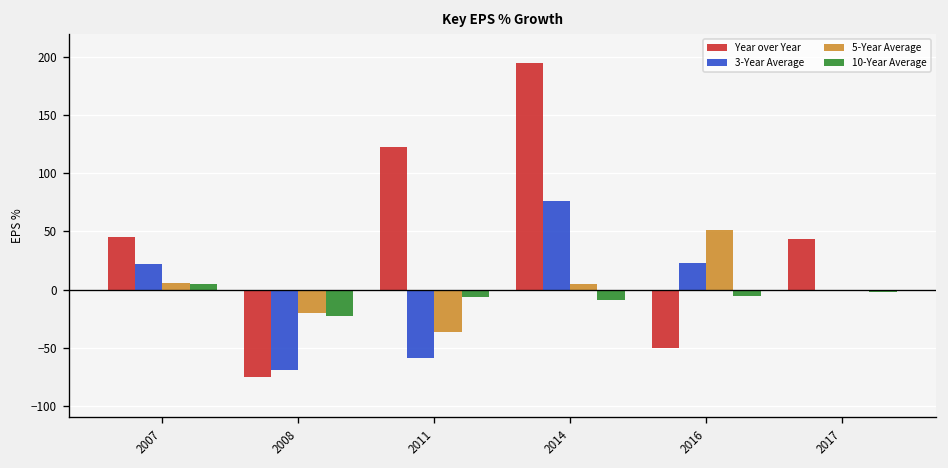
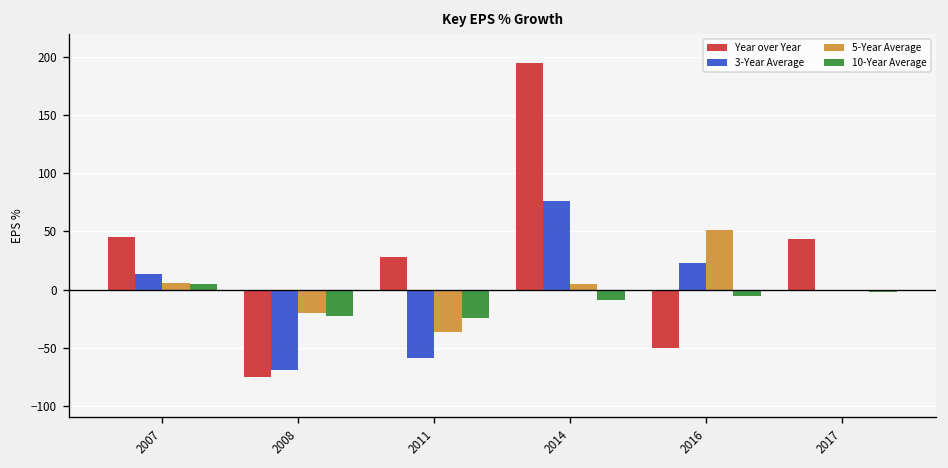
  {
    "Year over Year": {
      "2007": 40,
      "2008": -80,
-     "2011": 120,
+     "2011": 30,
      "2014": 200,
      "2016": -50,
      "2017": 40
    },
    "3-Year Average": {
-     "2007": 20,
+     "2007": 10,
      "2008": -70,
      "2011": -60,
      "2014": 80,
      "2016": 20,
      "2017": 0
    },
    "5-Year Average": {
      "2007": 10,
      "2008": -20,
      "2011": -40,
      "2014": 0,
      "2016": 50,
      "2017": 0
    },
    "10-Year Average": {
      "2007": 0,
      "2008": -20,
-     "2011": -10,
+     "2011": -20,
      "2014": -10,
      "2016": -10
    }
  }
